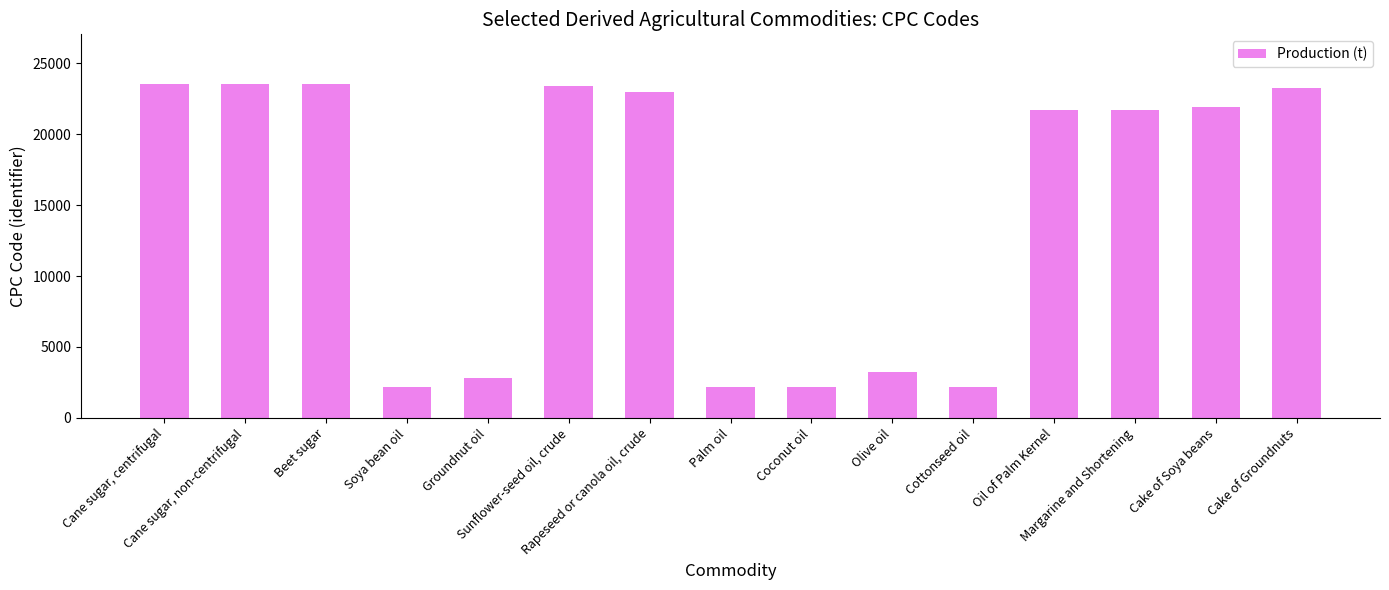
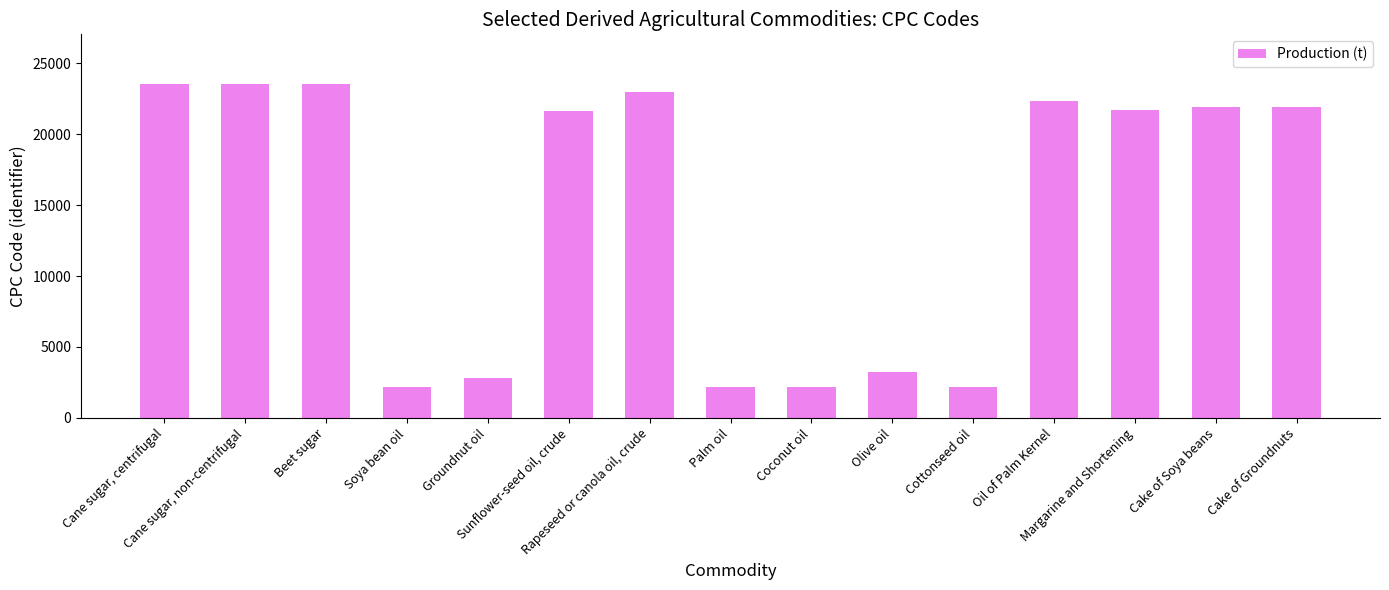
  {
    "Cane sugar, centrifugal": 23500,
    "Cane sugar, non-centrifugal": 23500,
    "Beet sugar": 23500,
    "Soya bean oil": 2200,
    "Groundnut oil": 2800,
-   "Sunflower-seed oil, crude": 23400,
+   "Sunflower-seed oil, crude": 21600,
    "Rapeseed or canola oil, crude": 23000,
    "Palm oil": 2200,
    "Coconut oil": 2200,
    "Olive oil": 3200,
    "Cottonseed oil": 2200,
-   "Oil of Palm Kernel": 21700,
+   "Oil of Palm Kernel": 22400,
    "Margarine and Shortening": 21700,
    "Cake of Soya beans": 21900,
-   "Cake of Groundnuts": 23300
+   "Cake of Groundnuts": 21900
  }
